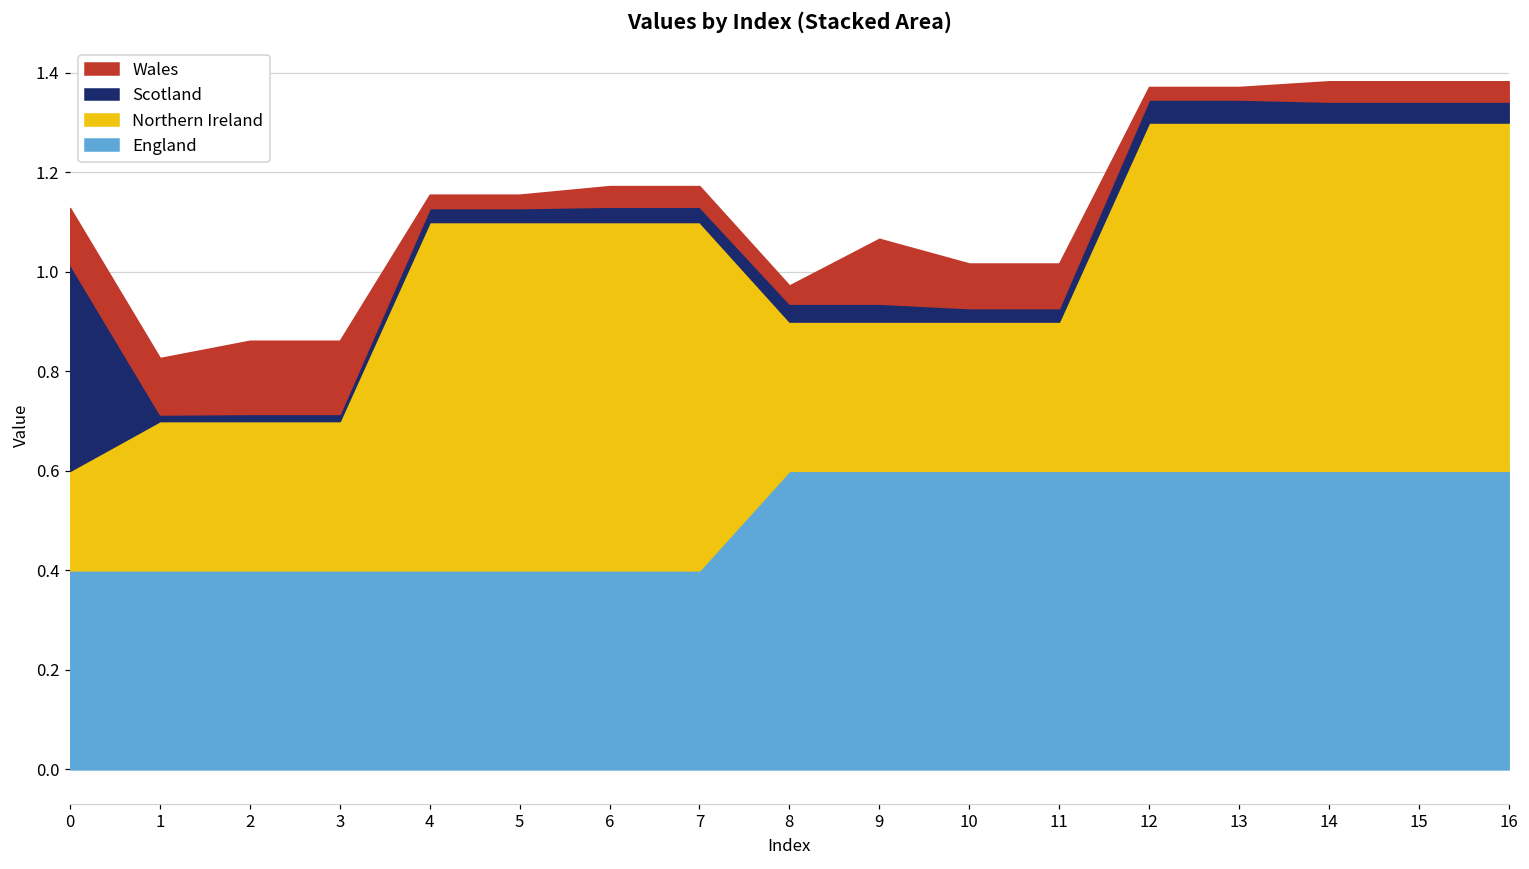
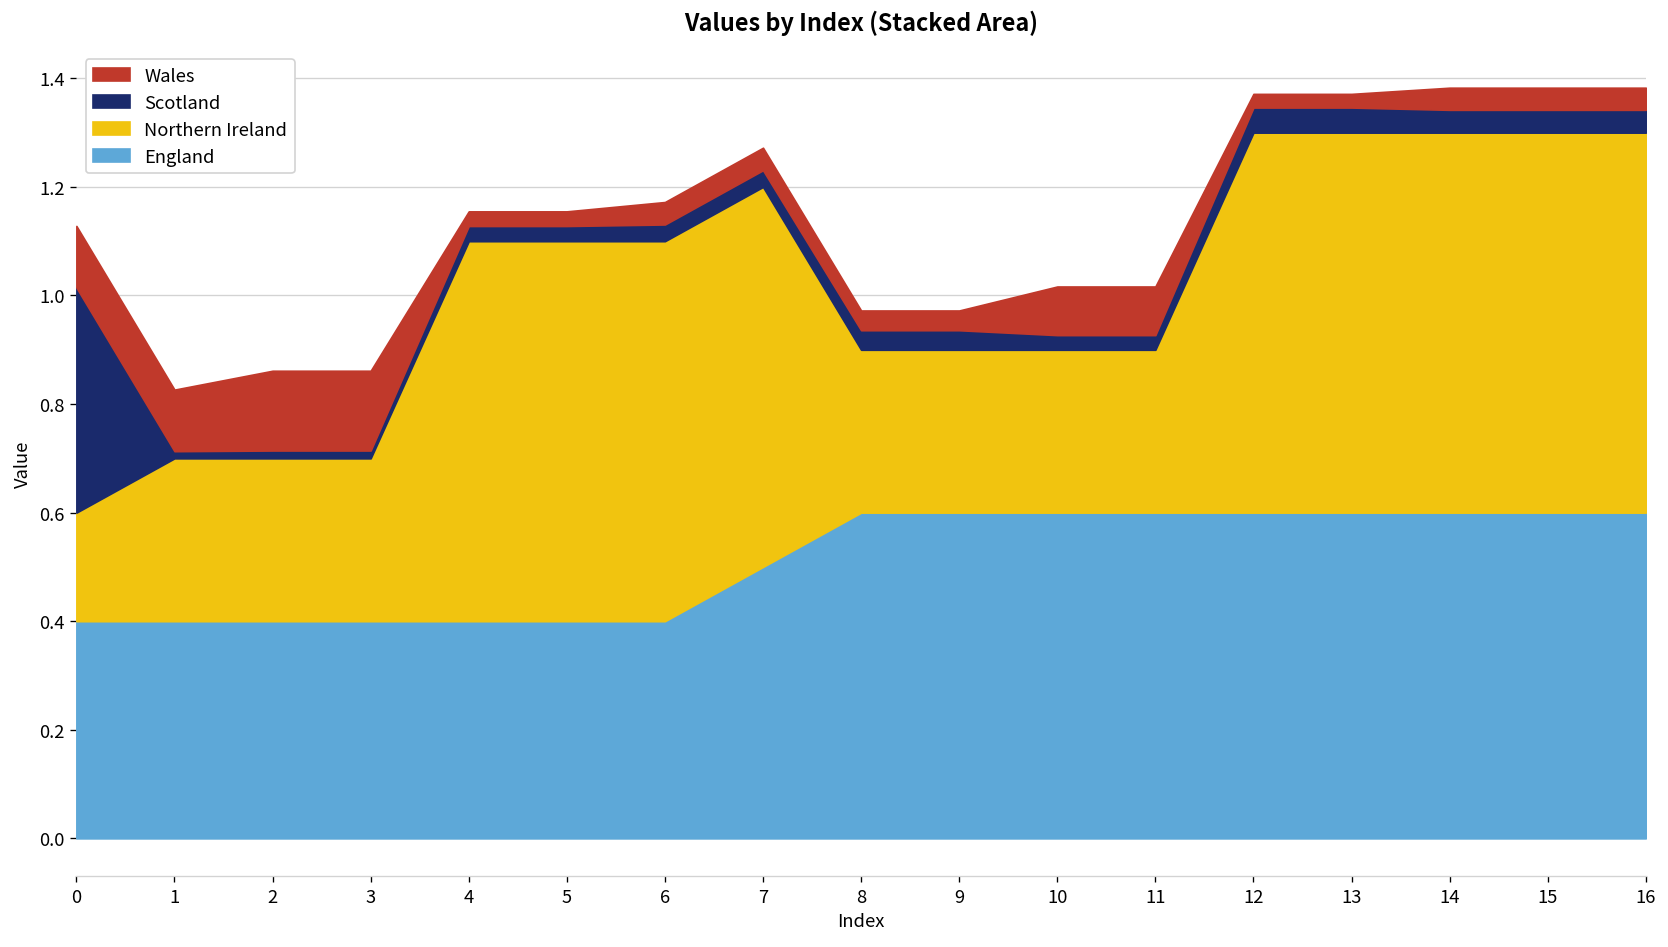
  {
    "England": {
-     "7": 0.4
+     "7": 0.5
    },
    "Wales": {
      "0": 0.11,
      "1": 0.11,
      "2": 0.15,
      "3": 0.15,
      "4": 0.03,
      "5": 0.03,
      "6": 0.04,
      "7": 0.04,
      "8": 0.04,
-     "9": 0.13,
+     "9": 0.04,
      "10": 0.09,
      "11": 0.09,
      "12": 0.03,
      "13": 0.03,
      "14": 0.04,
      "15": 0.04,
      "16": 0.04
    }
  }
